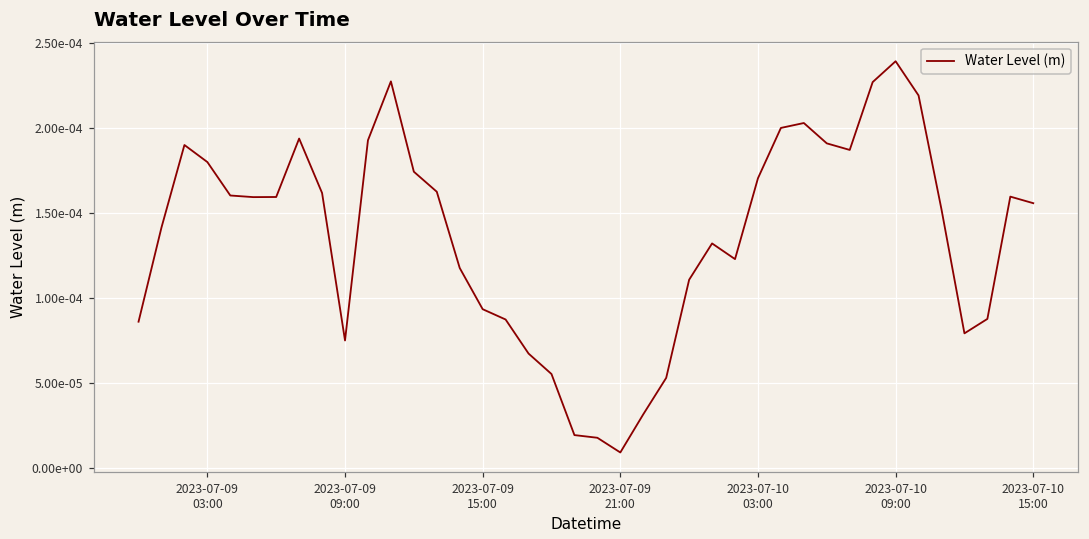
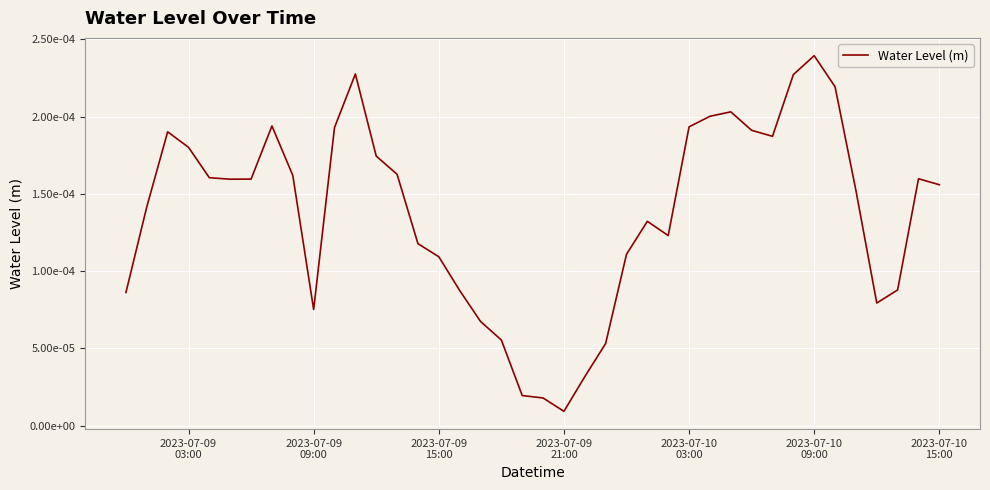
  {
    "2023-07-09 03:00": 0.000180,
    "2023-07-09 09:00": 0.000075,
-   "2023-07-09 15:00": 0.000094,
+   "2023-07-09 15:00": 0.000109,
    "2023-07-09 21:00": 0.000009,
-   "2023-07-10 03:00": 0.000171,
+   "2023-07-10 03:00": 0.000193,
    "2023-07-10 09:00": 0.000239,
    "2023-07-10 15:00": 0.000156
  }
